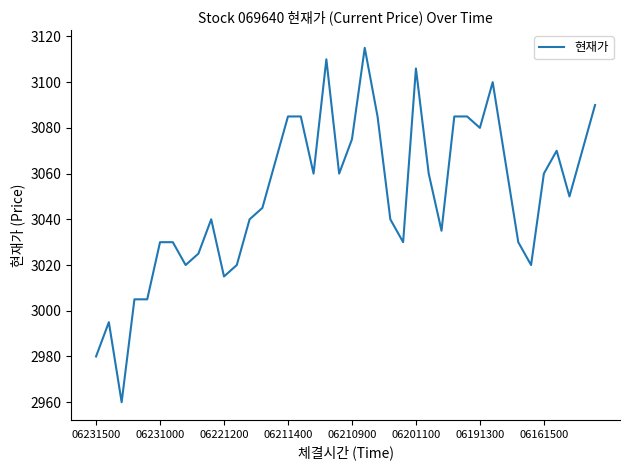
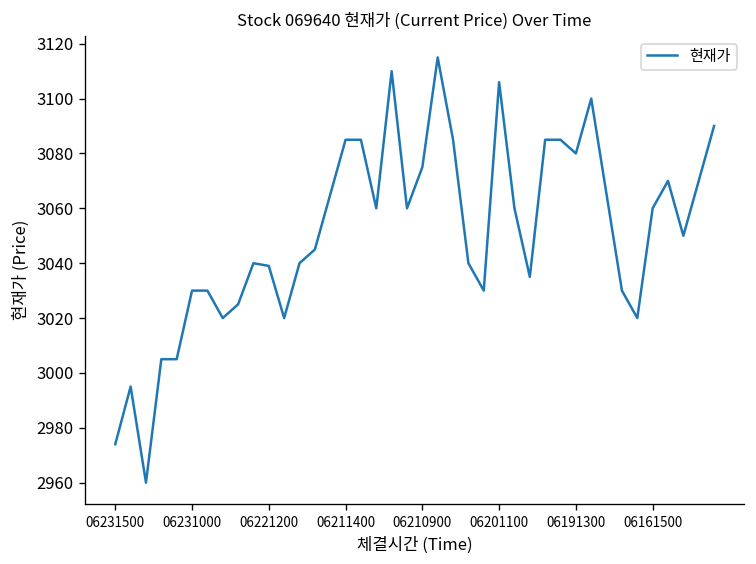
  {
-   "06231500": 2980,
+   "06231500": 2974,
    "06231000": 3030,
-   "06221200": 3015,
+   "06221200": 3039,
    "06211400": 3085,
    "06210900": 3075,
    "06201100": 3106,
    "06191300": 3080,
    "06161500": 3060
  }
